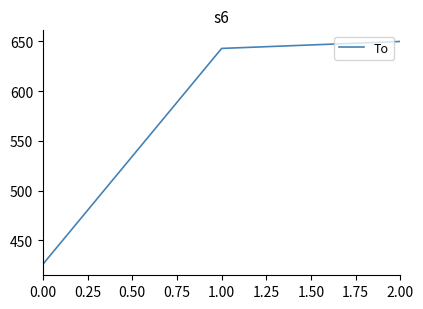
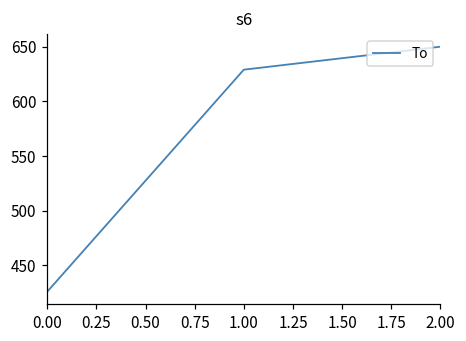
  {
    "0.00": 430,
-   "1.00": 640,
+   "1.00": 630,
    "2.00": 650
  }
